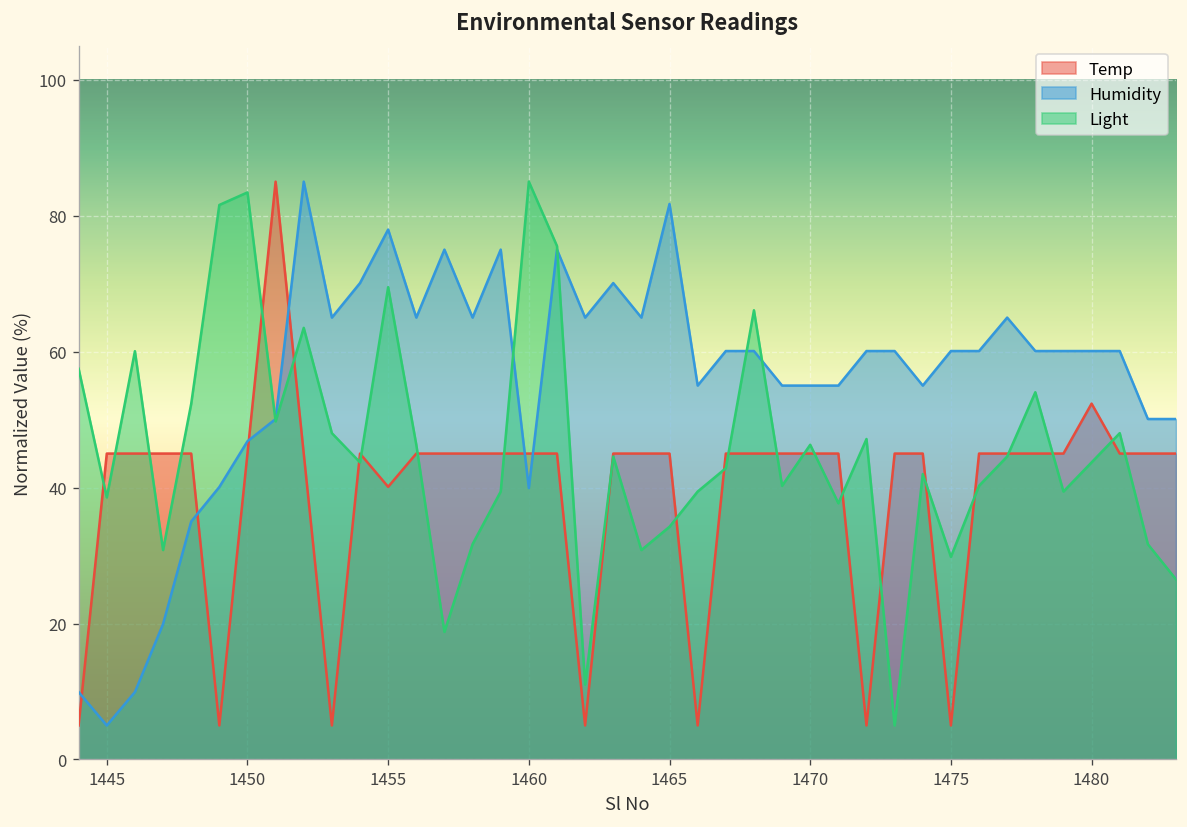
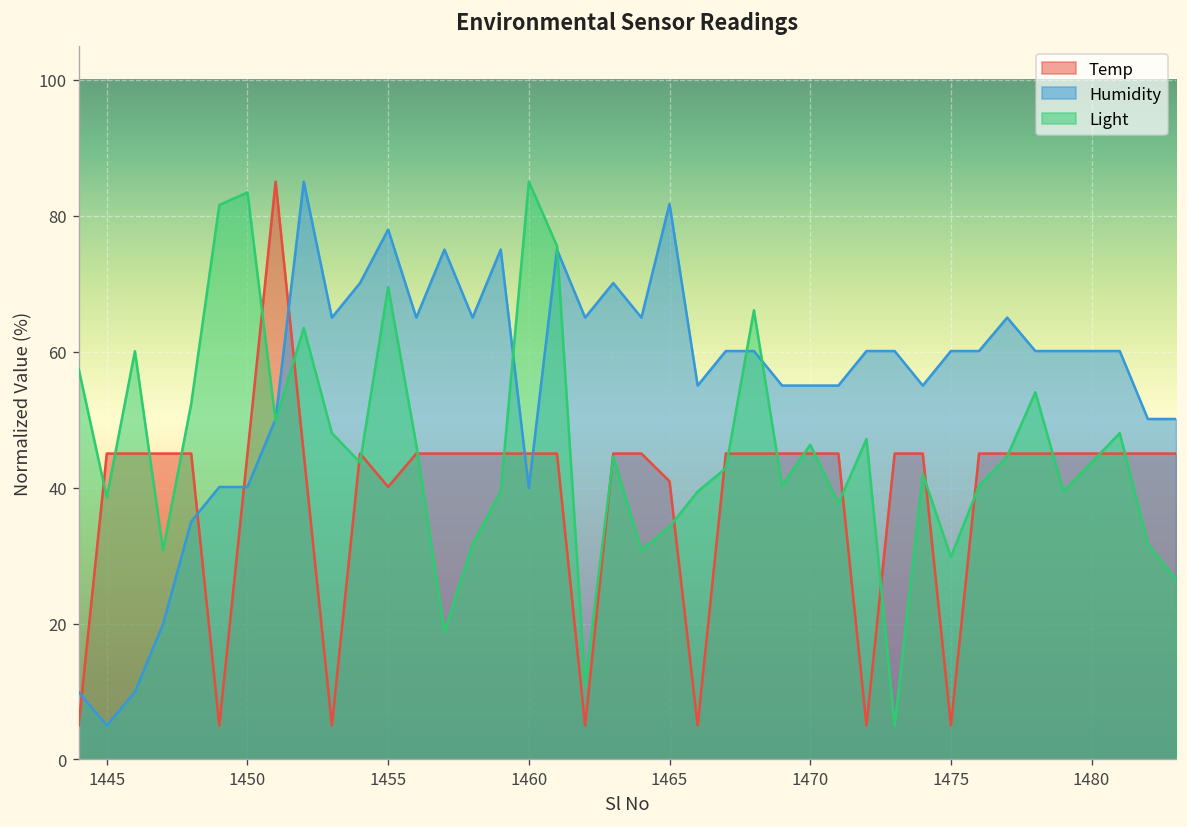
  {
    "Temp": {
      "1445": 45,
      "1450": 45,
      "1455": 40,
      "1460": 45,
-     "1465": 45,
+     "1465": 41,
      "1470": 45,
      "1475": 5,
-     "1480": 52
+     "1480": 45
    },
    "Humidity": {
      "1445": 5,
-     "1450": 47,
+     "1450": 40,
      "1455": 78,
      "1460": 40,
      "1465": 82,
      "1470": 55,
      "1475": 60,
      "1480": 60
    },
    "Light": {
      "1445": 39,
      "1450": 83,
      "1455": 69,
      "1460": 85,
      "1465": 34,
      "1470": 46,
      "1475": 30,
      "1480": 44
    }
  }
